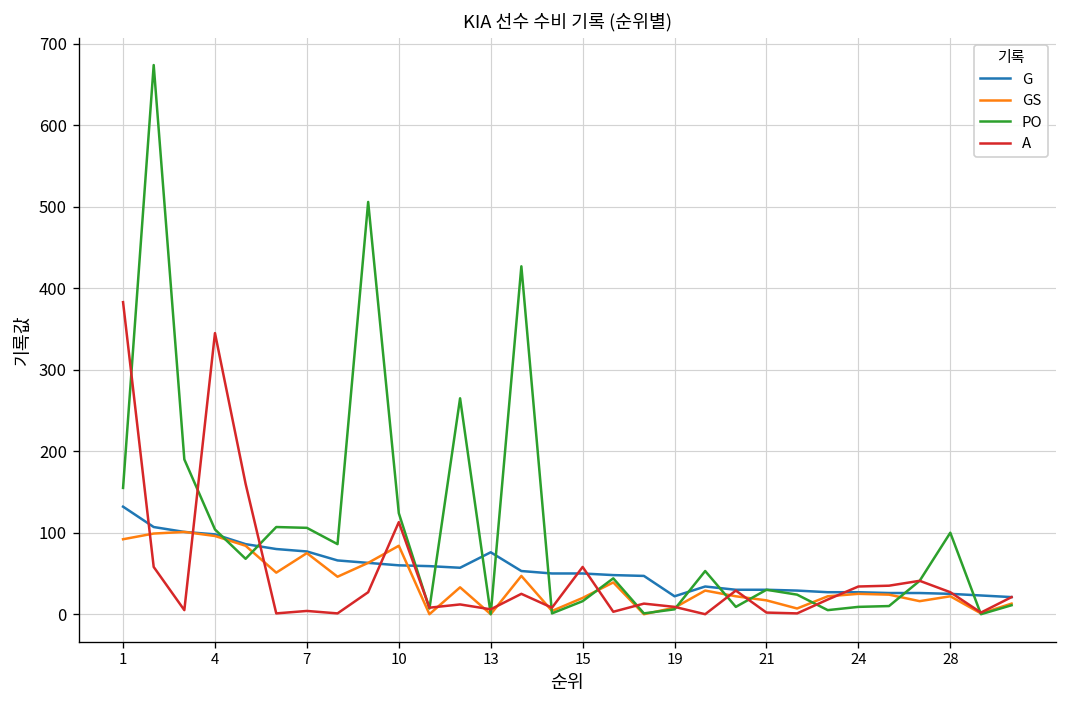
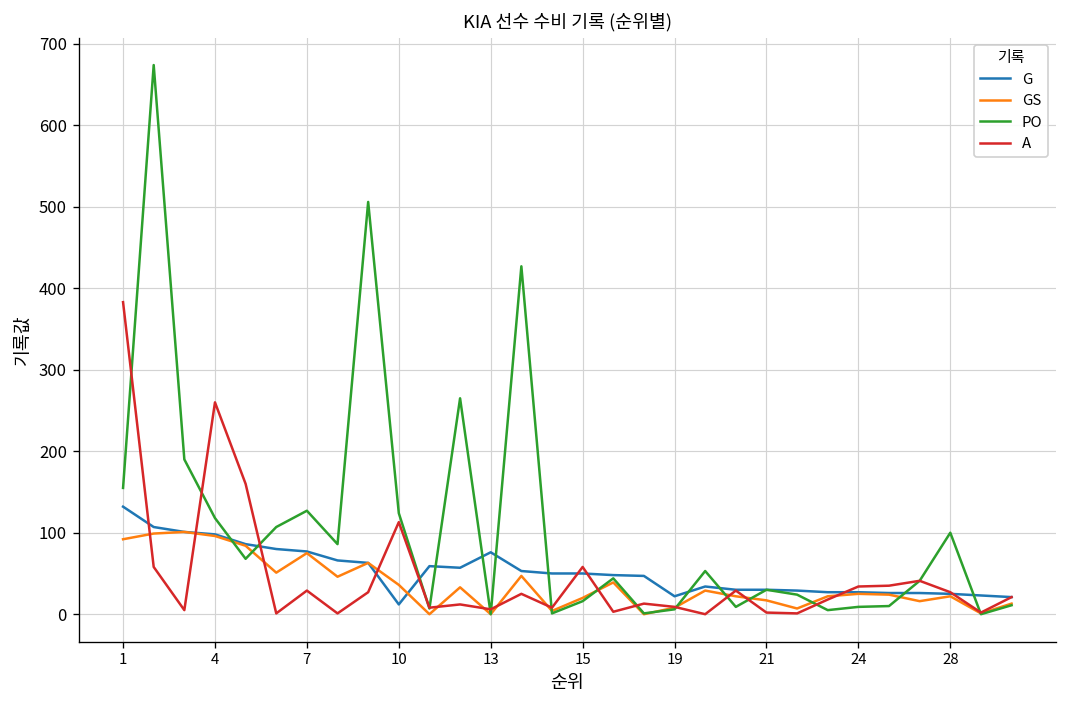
  {
    "G": {
      "1": 130,
-     "10": 60,
+     "10": 10,
      "13": 80,
      "19": 20
    },
    "GS": {
      "1": 90,
-     "10": 80
+     "10": 40
    },
    "PO": {
      "1": 160,
-     "4": 100,
-     "7": 110,
+     "4": 120,
+     "7": 130,
      "10": 120,
      "28": 100
    },
    "A": {
      "1": 380,
-     "4": 350,
-     "7": 0,
+     "4": 260,
+     "7": 30,
      "10": 110,
      "13": 10
    }
  }
